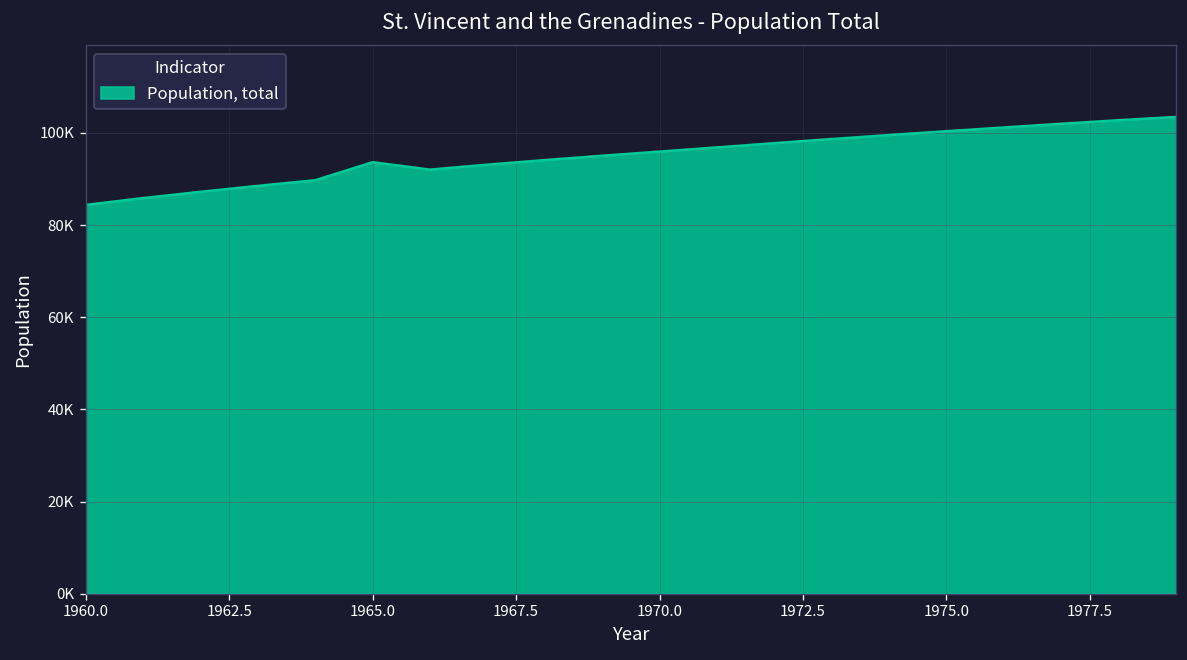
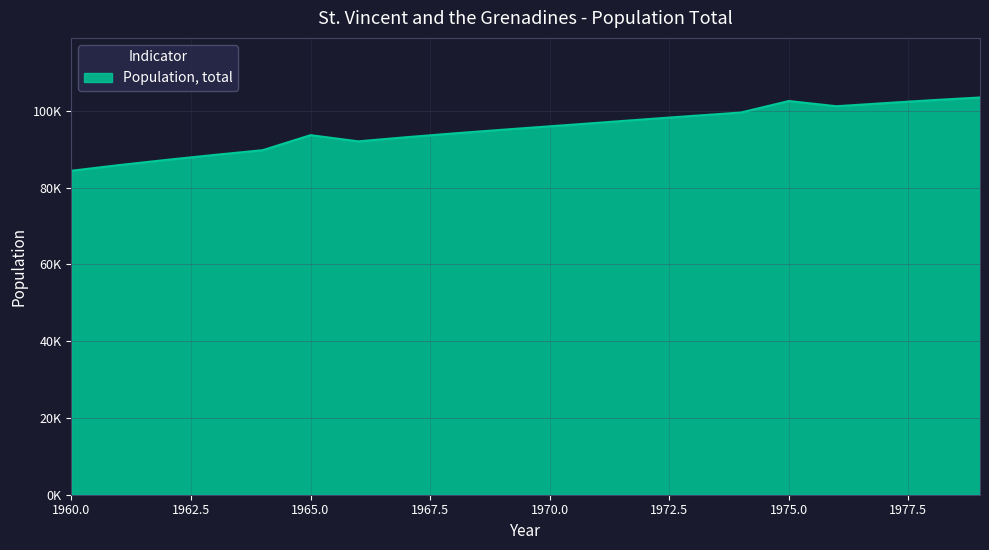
  {
    "1960.0": 84000,
    "1965.0": 94000,
    "1970.0": 96000,
-   "1975.0": 100000
+   "1975.0": 103000
  }
